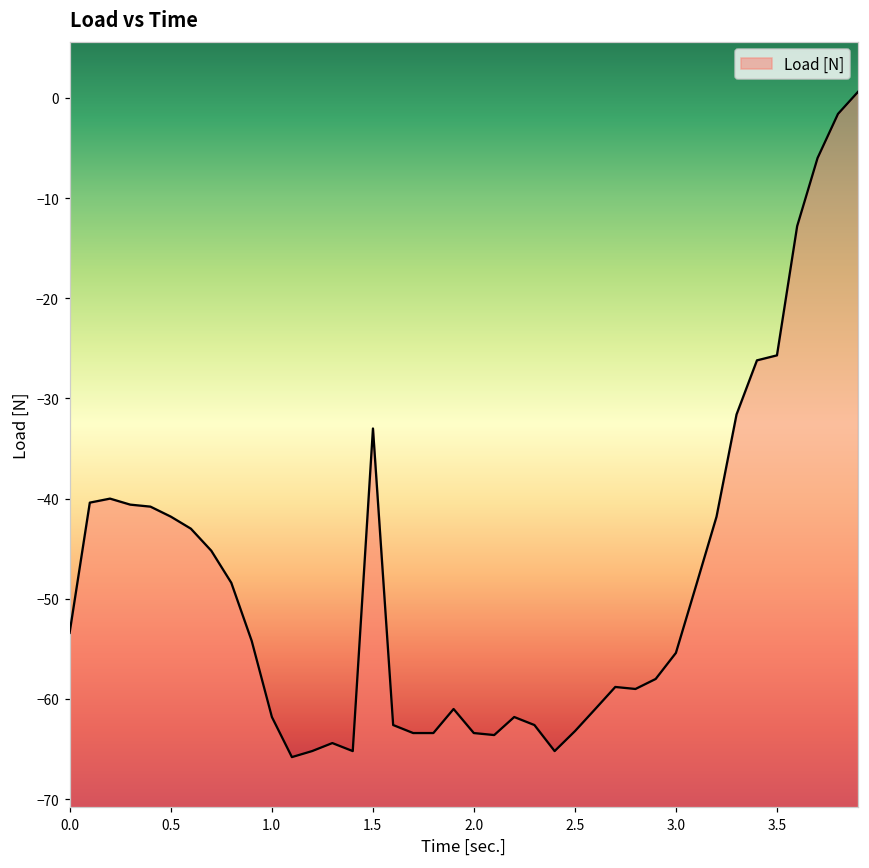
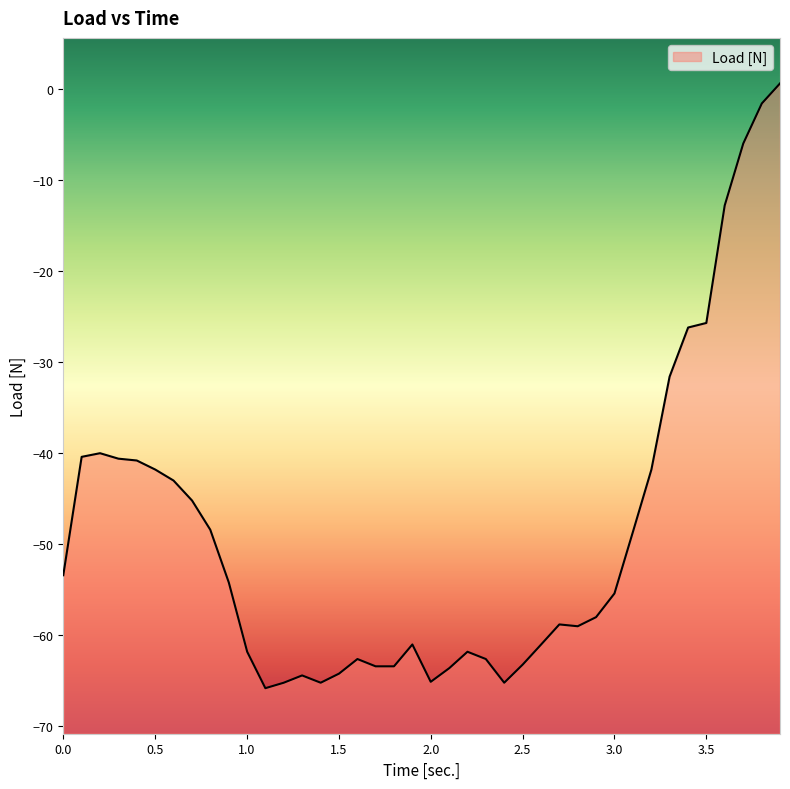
  {
    "0.0": -53,
    "0.5": -42,
    "1.0": -62,
-   "1.5": -33,
-   "2.0": -63,
+   "1.5": -64,
+   "2.0": -65,
    "2.5": -63,
    "3.0": -55,
    "3.5": -26
  }
